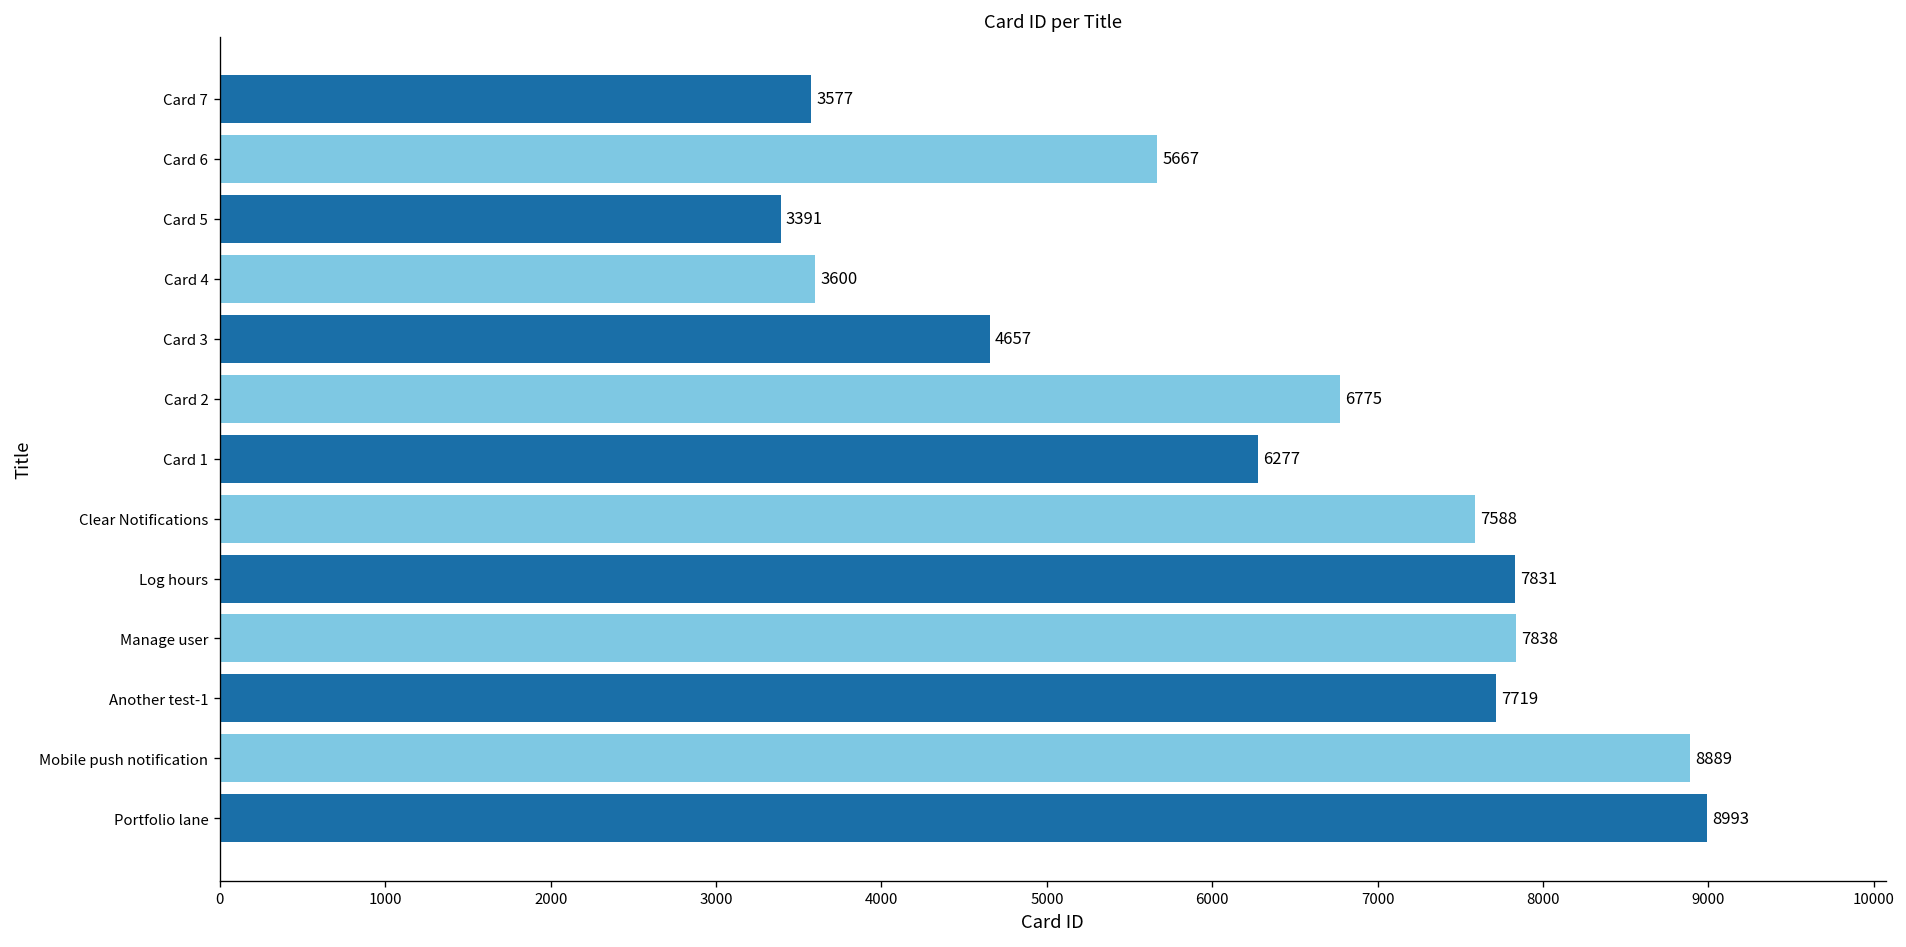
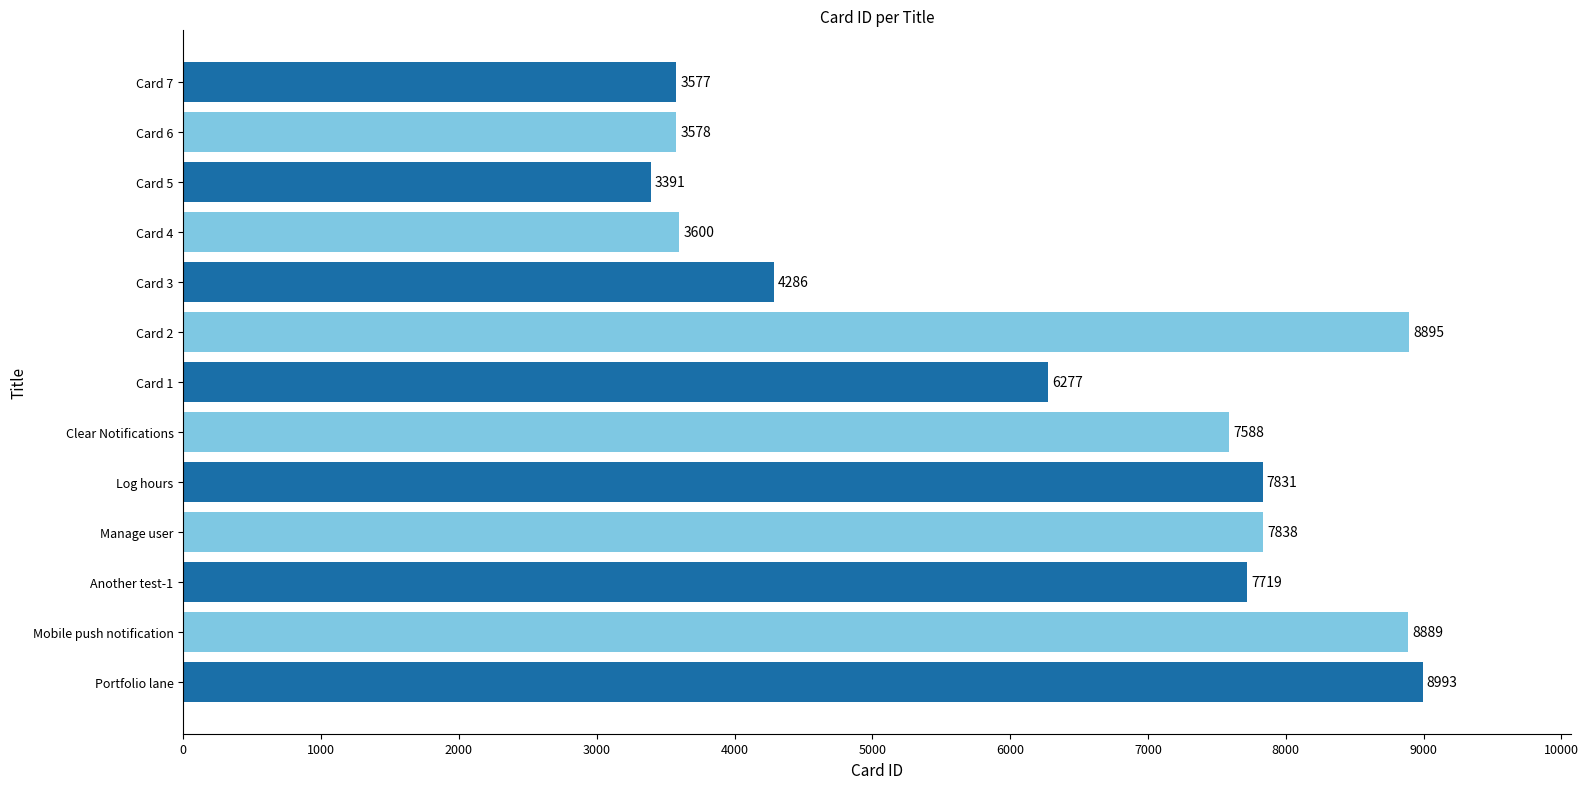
  {
    "Card 7": 3577,
-   "Card 6": 5667,
+   "Card 6": 3578,
    "Card 5": 3391,
    "Card 4": 3600,
-   "Card 3": 4657,
-   "Card 2": 6775,
+   "Card 3": 4286,
+   "Card 2": 8895,
    "Card 1": 6277,
    "Clear Notifications": 7588,
    "Log hours": 7831,
    "Manage user": 7838,
    "Another test-1": 7719,
    "Mobile push notification": 8889,
    "Portfolio lane": 8993
  }
